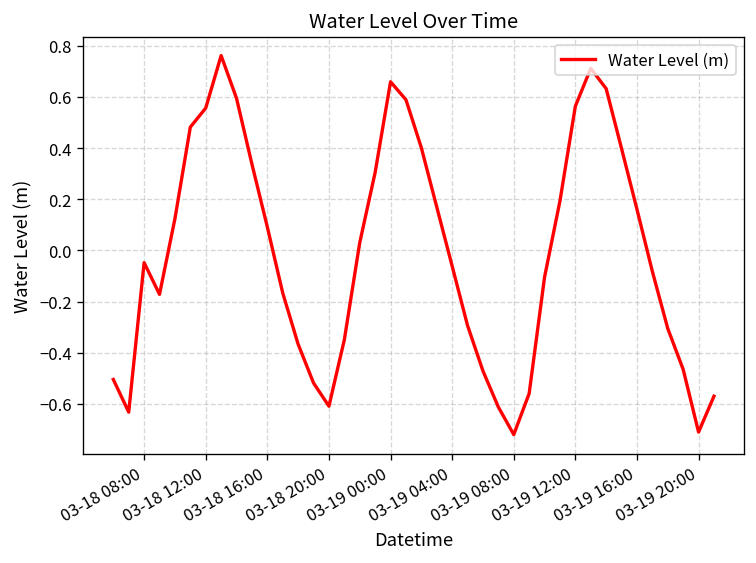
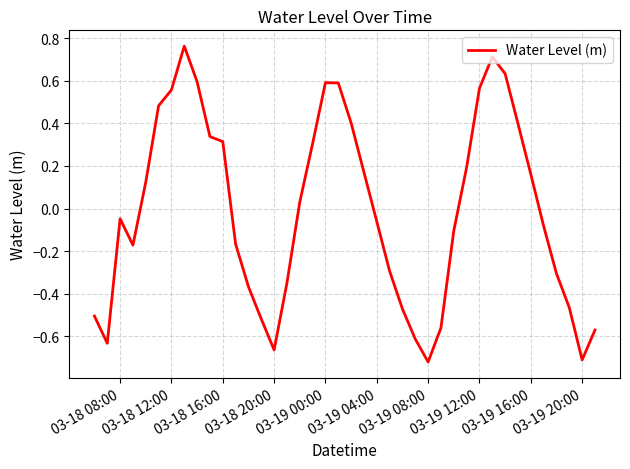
  {
    "03-18 08:00": -0.05,
    "03-18 12:00": 0.56,
-   "03-18 16:00": 0.09,
-   "03-18 20:00": -0.61,
-   "03-19 00:00": 0.66,
+   "03-18 16:00": 0.31,
+   "03-18 20:00": -0.66,
+   "03-19 00:00": 0.59,
    "03-19 04:00": -0.06,
    "03-19 08:00": -0.72,
    "03-19 12:00": 0.56,
    "03-19 16:00": 0.16,
    "03-19 20:00": -0.71
  }
